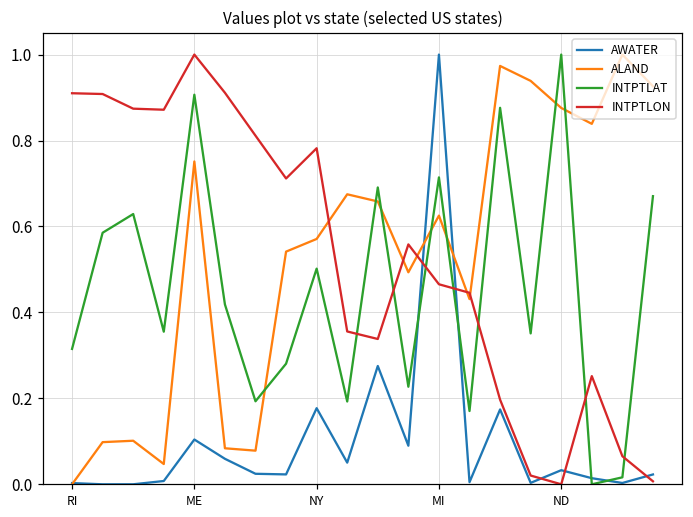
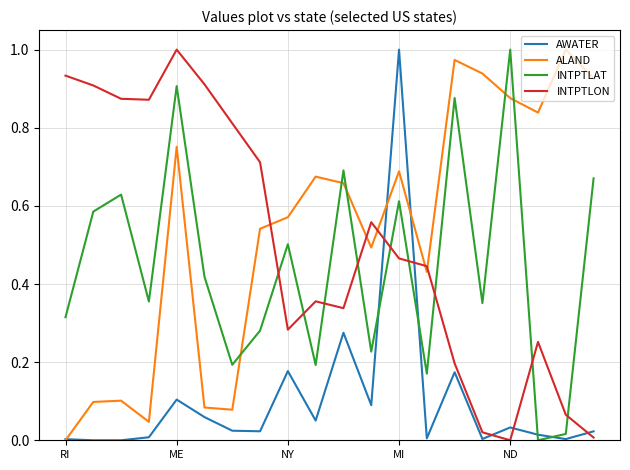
  {
    "AWATER": {
      "ME": 0.10,
      "NY": 0.18,
      "MI": 1.00,
      "ND": 0.03
    },
    "ALAND": {
      "ME": 0.75,
      "NY": 0.57,
-     "MI": 0.63,
+     "MI": 0.69,
      "ND": 0.88
    },
    "INTPTLAT": {
      "RI": 0.32,
      "ME": 0.91,
      "NY": 0.50,
-     "MI": 0.71,
+     "MI": 0.61,
      "ND": 1.00
    },
    "INTPTLON": {
-     "RI": 0.91,
+     "RI": 0.93,
      "ME": 1.00,
-     "NY": 0.78,
+     "NY": 0.28,
      "MI": 0.47,
      "ND": 0.00
    }
  }
